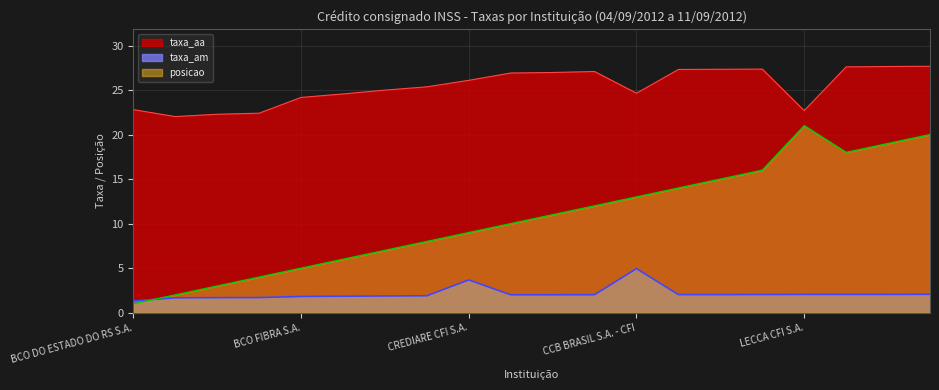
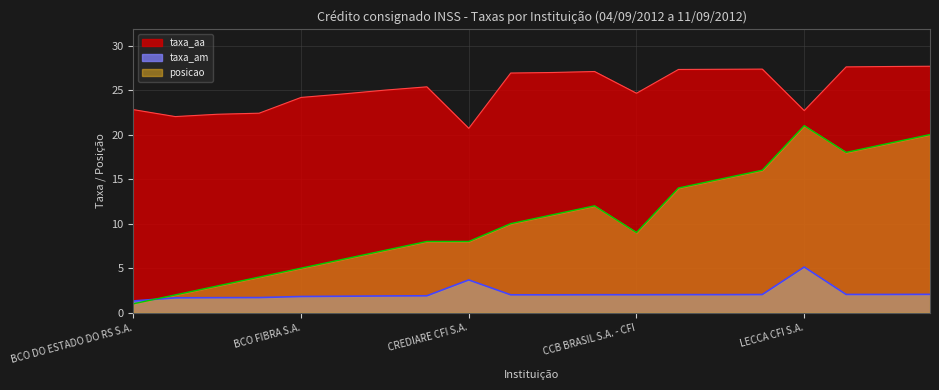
  {
    "taxa_aa": {
      "BCO DO ESTADO DO RS S.A.": 23,
      "BCO FIBRA S.A.": 24,
-     "CREDIARE CFI S.A.": 26,
+     "CREDIARE CFI S.A.": 21,
      "CCB BRASIL S.A. - CFI": 25,
      "LECCA CFI S.A.": 23
    },
    "taxa_am": {
      "BCO DO ESTADO DO RS S.A.": 1,
      "BCO FIBRA S.A.": 2,
      "CREDIARE CFI S.A.": 4,
-     "CCB BRASIL S.A. - CFI": 5,
-     "LECCA CFI S.A.": 2
+     "CCB BRASIL S.A. - CFI": 2,
+     "LECCA CFI S.A.": 5
    },
    "posicao": {
      "BCO DO ESTADO DO RS S.A.": 1,
      "BCO FIBRA S.A.": 5,
-     "CREDIARE CFI S.A.": 9,
-     "CCB BRASIL S.A. - CFI": 13,
+     "CREDIARE CFI S.A.": 8,
+     "CCB BRASIL S.A. - CFI": 9,
      "LECCA CFI S.A.": 21
    }
  }
